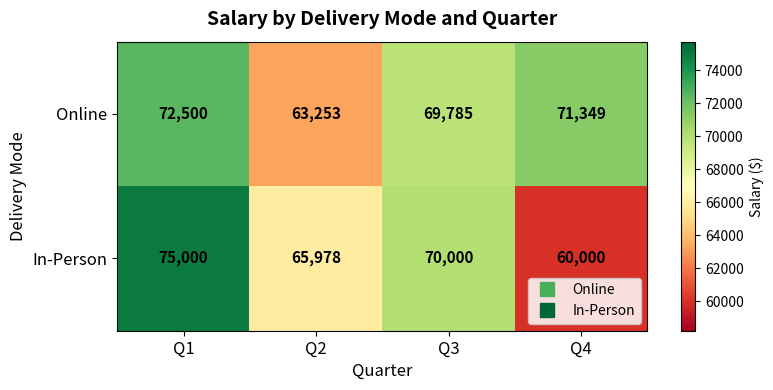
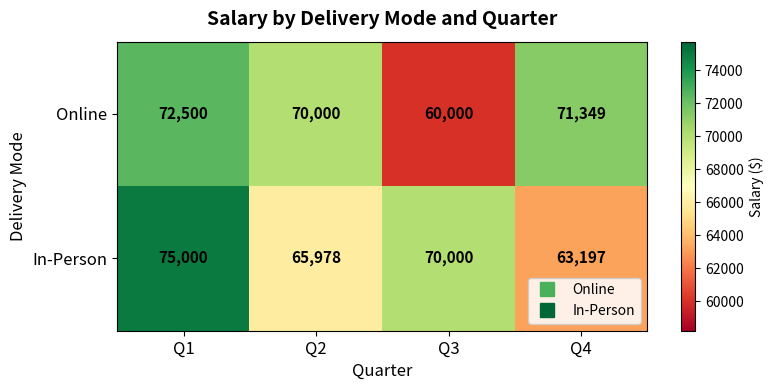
  {
    "Online": {
      "Q1": "72,500",
-     "Q2": "63,253",
-     "Q3": "69,785",
+     "Q2": "70,000",
+     "Q3": "60,000",
      "Q4": "71,349"
    },
    "In-Person": {
      "Q1": "75,000",
      "Q2": "65,978",
      "Q3": "70,000",
-     "Q4": "60,000"
+     "Q4": "63,197"
    }
  }
